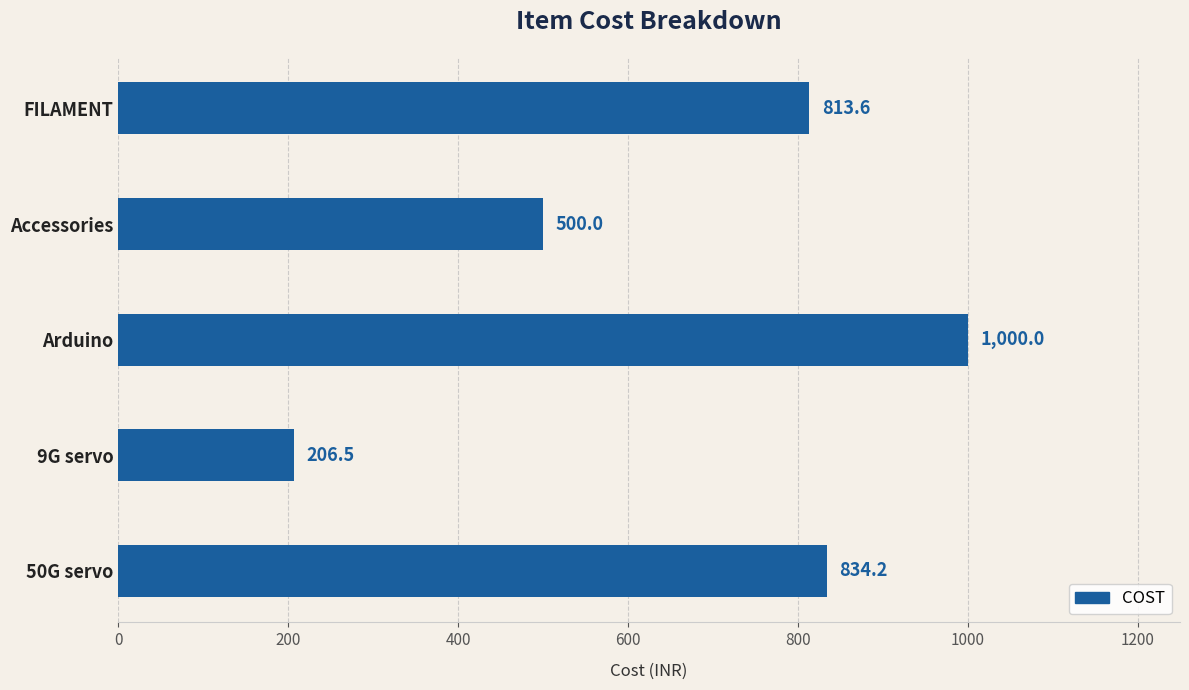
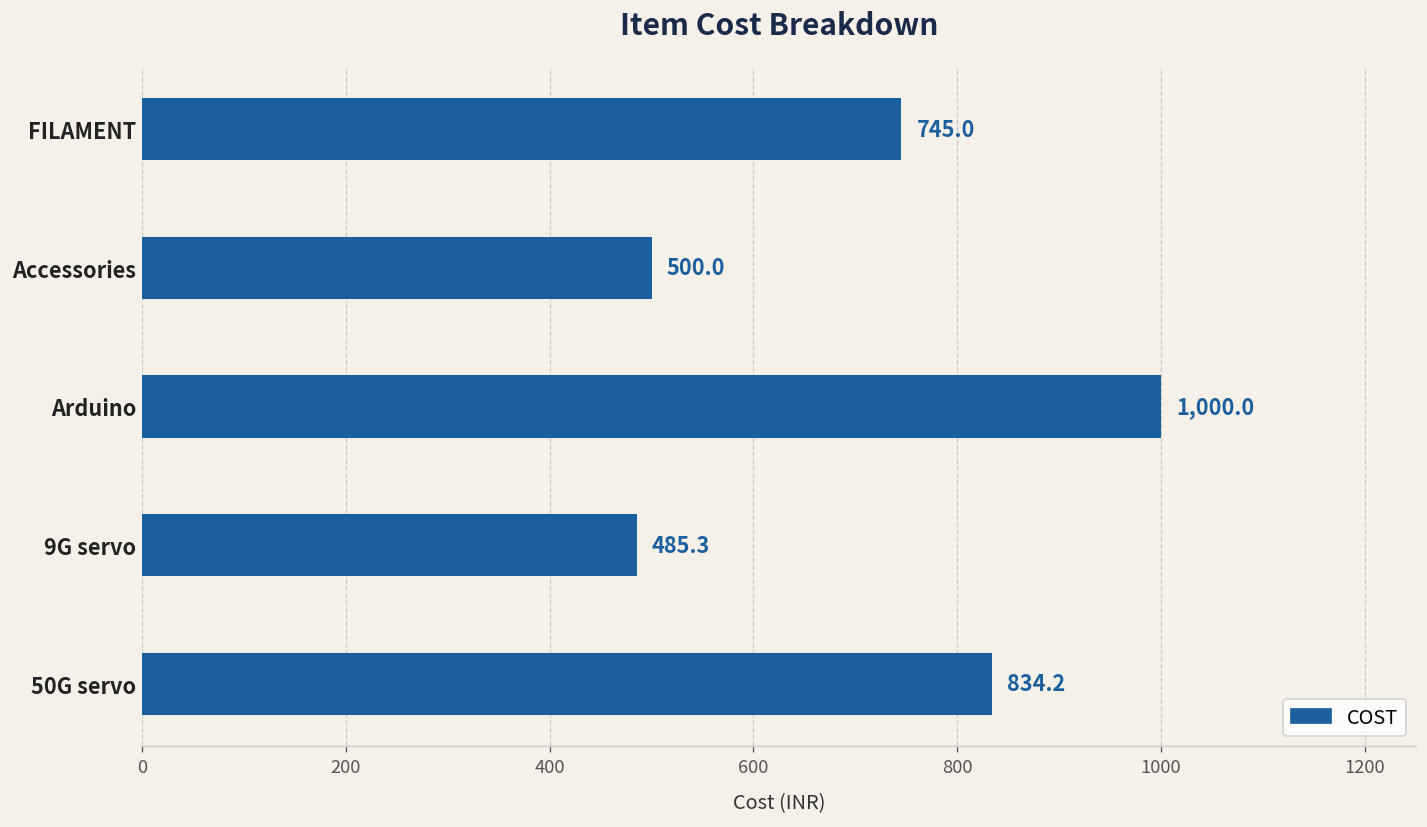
  {
-   "FILAMENT": "813.6",
+   "FILAMENT": "745.0",
    "Accessories": "500.0",
    "Arduino": "1,000.0",
-   "9G servo": "206.5",
+   "9G servo": "485.3",
    "50G servo": "834.2"
  }
